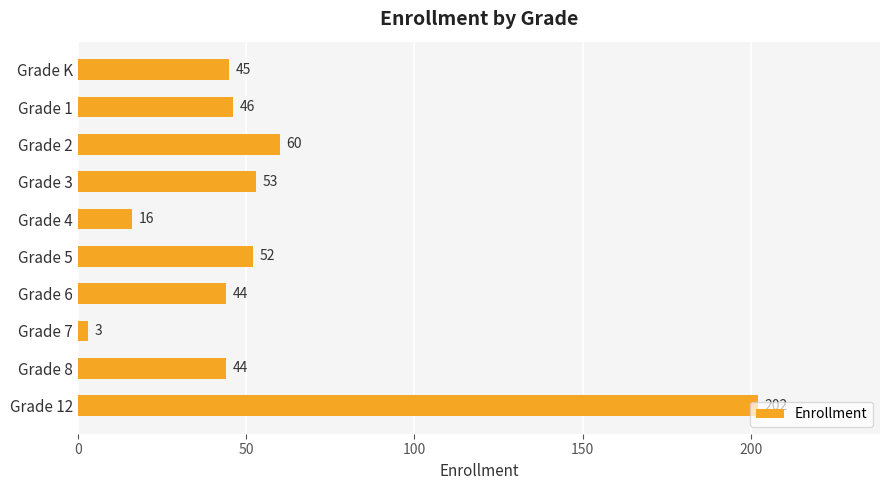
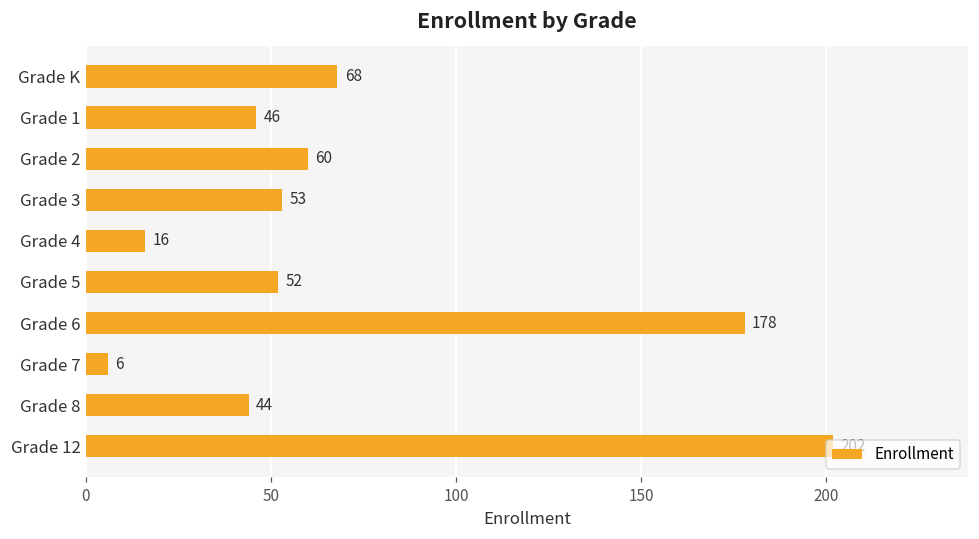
  {
-   "Grade K": 45,
+   "Grade K": 68,
    "Grade 1": 46,
    "Grade 2": 60,
    "Grade 3": 53,
    "Grade 4": 16,
    "Grade 5": 52,
-   "Grade 6": 44,
-   "Grade 7": 3,
+   "Grade 6": 178,
+   "Grade 7": 6,
    "Grade 8": 44
  }
